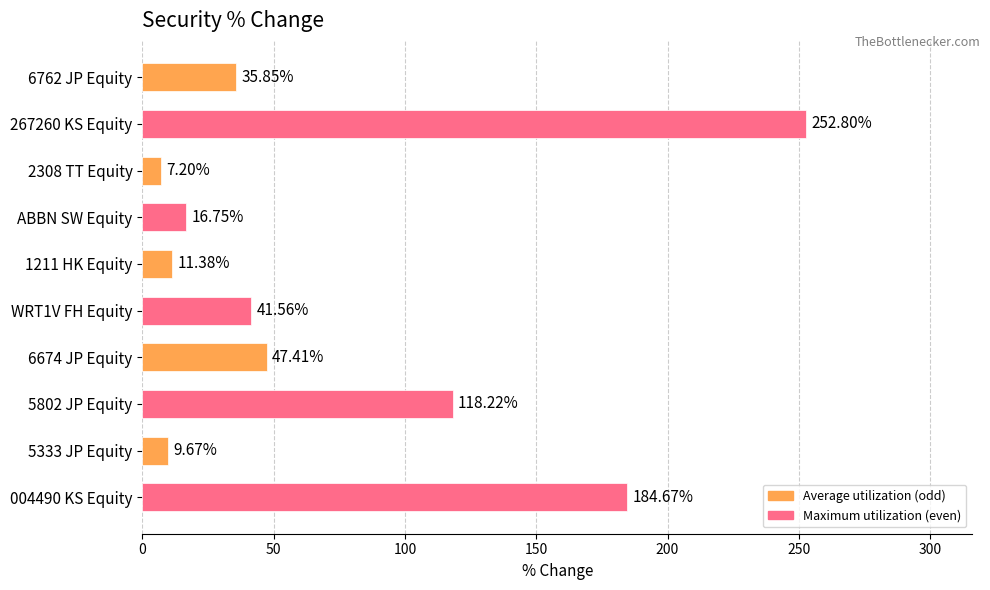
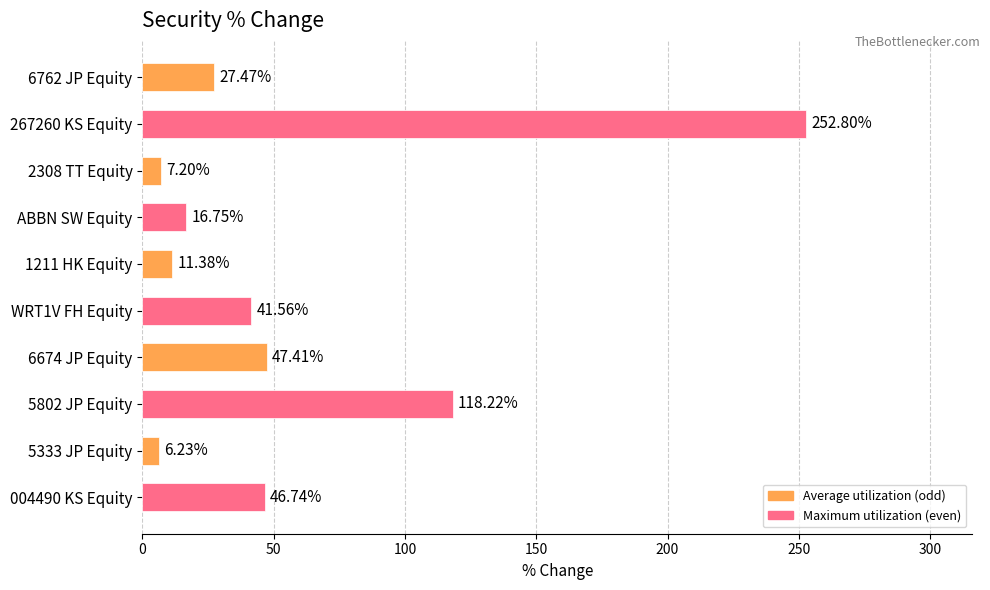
  {
-   "6762 JP Equity": "35.85%",
+   "6762 JP Equity": "27.47%",
    "267260 KS Equity": "252.80%",
    "2308 TT Equity": "7.20%",
    "ABBN SW Equity": "16.75%",
    "1211 HK Equity": "11.38%",
    "WRT1V FH Equity": "41.56%",
    "6674 JP Equity": "47.41%",
    "5802 JP Equity": "118.22%",
-   "5333 JP Equity": "9.67%",
-   "004490 KS Equity": "184.67%"
+   "5333 JP Equity": "6.23%",
+   "004490 KS Equity": "46.74%"
  }
